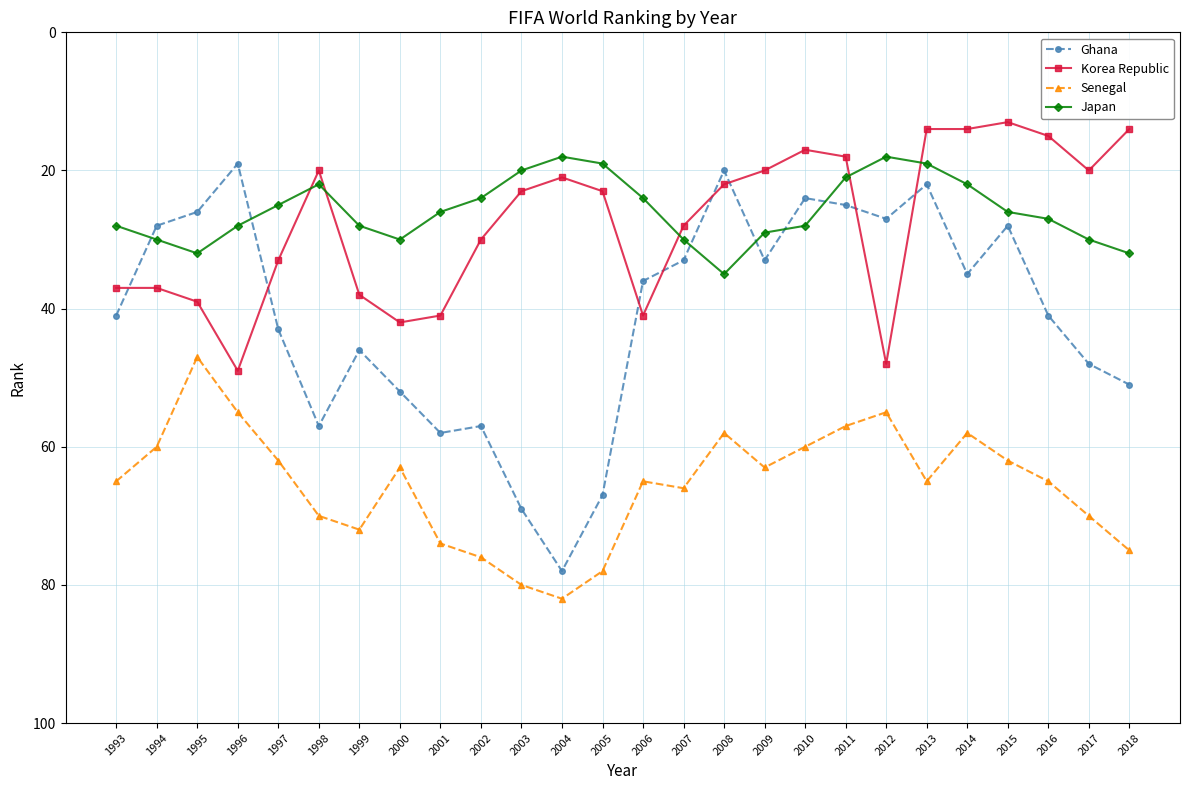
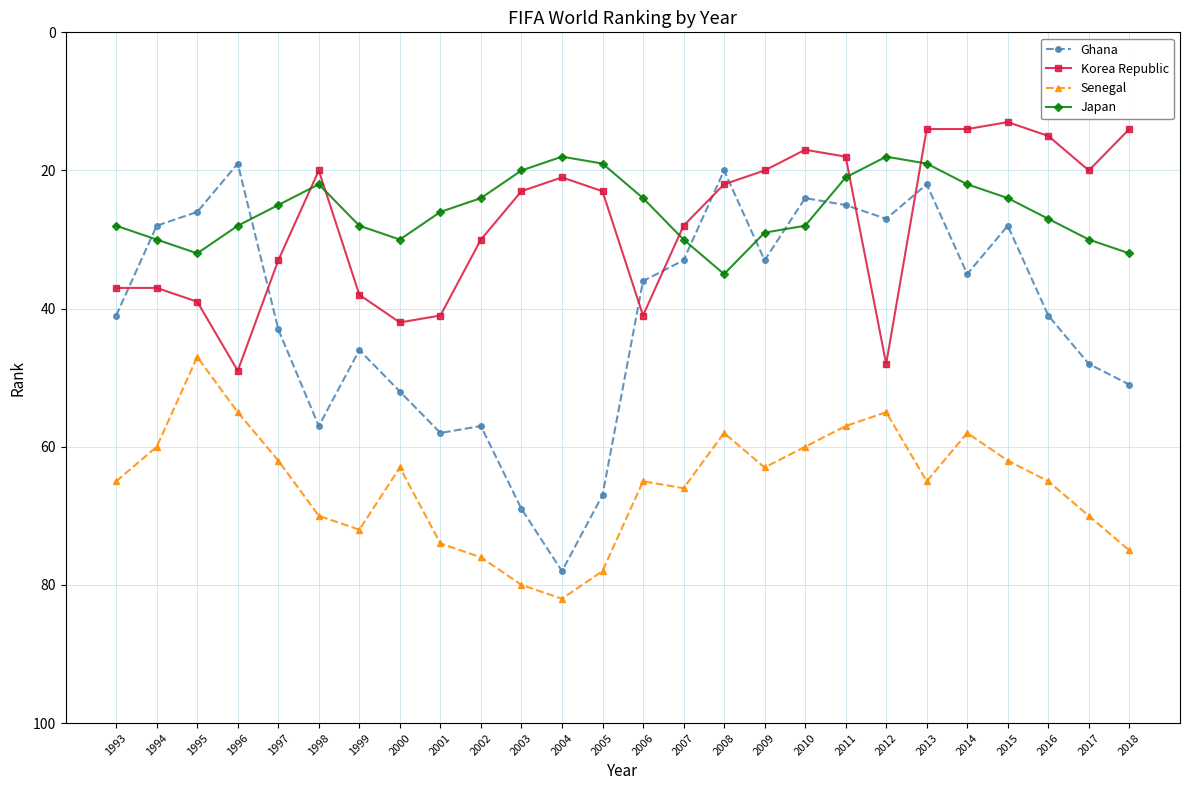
  {
    "Ghana": {
      "1993": 41,
      "1994": 28,
      "1995": 26,
      "1996": 19,
      "1997": 43,
      "1998": 57,
      "1999": 46,
      "2000": 52,
      "2001": 58,
      "2002": 57,
      "2003": 69,
      "2004": 78,
      "2005": 67,
      "2006": 36,
      "2007": 33,
      "2008": 20,
      "2009": 33,
      "2010": 24,
      "2011": 25,
      "2012": 27,
      "2013": 22,
      "2014": 35,
      "2015": 28,
      "2016": 41,
      "2017": 48,
      "2018": 51
    },
    "Korea Republic": {
      "1993": 37,
      "1994": 37,
      "1995": 39,
      "1996": 49,
      "1997": 33,
      "1998": 20,
      "1999": 38,
      "2000": 42,
      "2001": 41,
      "2002": 30,
      "2003": 23,
      "2004": 21,
      "2005": 23,
      "2006": 41,
      "2007": 28,
      "2008": 22,
      "2009": 20,
      "2010": 17,
      "2011": 18,
      "2012": 48,
      "2013": 14,
      "2014": 14,
      "2015": 13,
      "2016": 15,
      "2017": 20,
      "2018": 14
    },
    "Senegal": {
      "1993": 65,
      "1994": 60,
      "1995": 47,
      "1996": 55,
      "1997": 62,
      "1998": 70,
      "1999": 72,
      "2000": 63,
      "2001": 74,
      "2002": 76,
      "2003": 80,
      "2004": 82,
      "2005": 78,
      "2006": 65,
      "2007": 66,
      "2008": 58,
      "2009": 63,
      "2010": 60,
      "2011": 57,
      "2012": 55,
      "2013": 65,
      "2014": 58,
      "2015": 62,
      "2016": 65,
      "2017": 70,
      "2018": 75
    },
    "Japan": {
      "1993": 28,
      "1994": 30,
      "1995": 32,
      "1996": 28,
      "1997": 25,
      "1998": 22,
      "1999": 28,
      "2000": 30,
      "2001": 26,
      "2002": 24,
      "2003": 20,
      "2004": 18,
      "2005": 19,
      "2006": 24,
      "2007": 30,
      "2008": 35,
      "2009": 29,
      "2010": 28,
      "2011": 21,
      "2012": 18,
      "2013": 19,
      "2014": 22,
-     "2015": 26,
+     "2015": 24,
      "2016": 27,
      "2017": 30,
      "2018": 32
    }
  }
